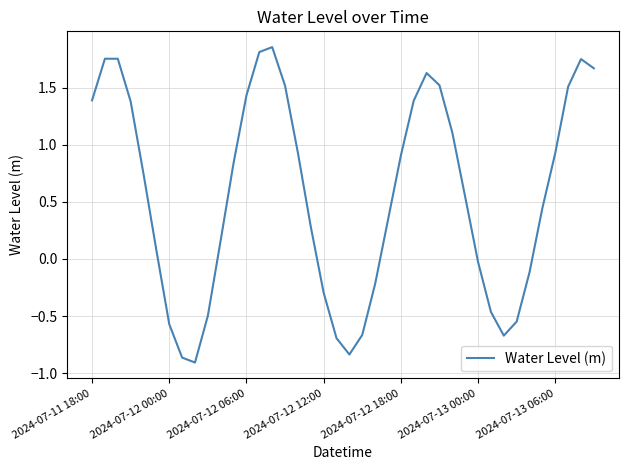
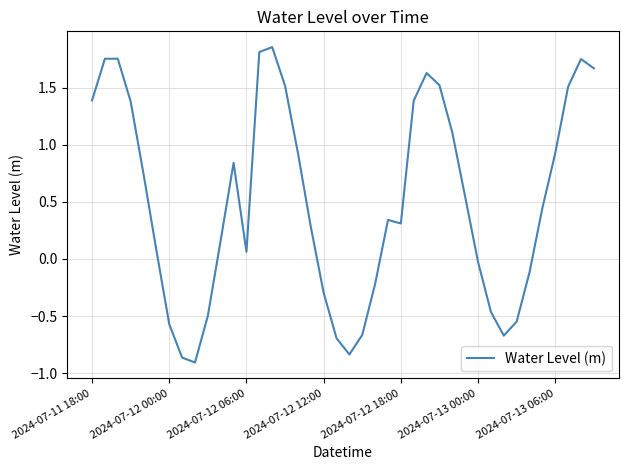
  {
    "2024-07-11 18:00": 1.39,
    "2024-07-12 00:00": -0.57,
-   "2024-07-12 06:00": 1.43,
+   "2024-07-12 06:00": 0.06,
    "2024-07-12 12:00": -0.30,
-   "2024-07-12 18:00": 0.90,
+   "2024-07-12 18:00": 0.31,
    "2024-07-13 00:00": -0.03,
    "2024-07-13 06:00": 0.93
  }
